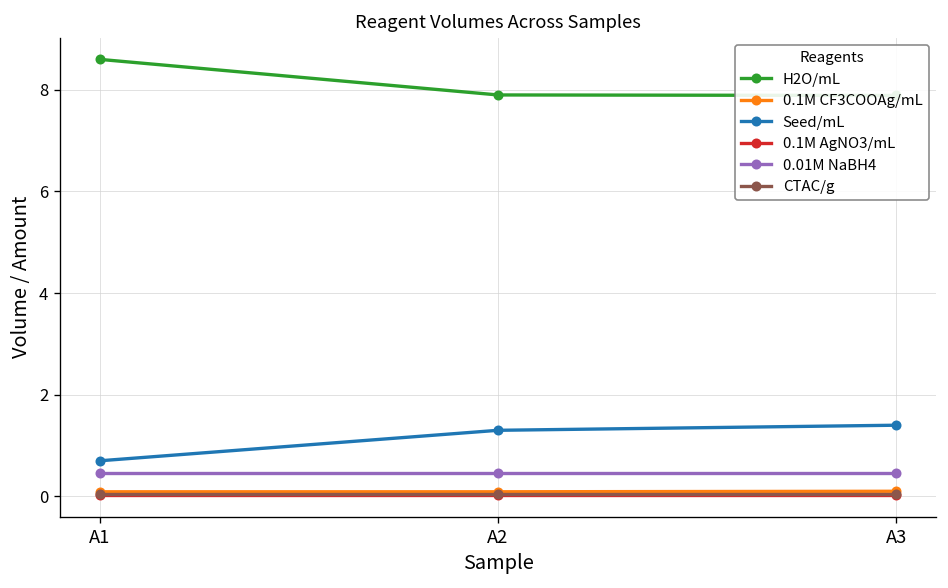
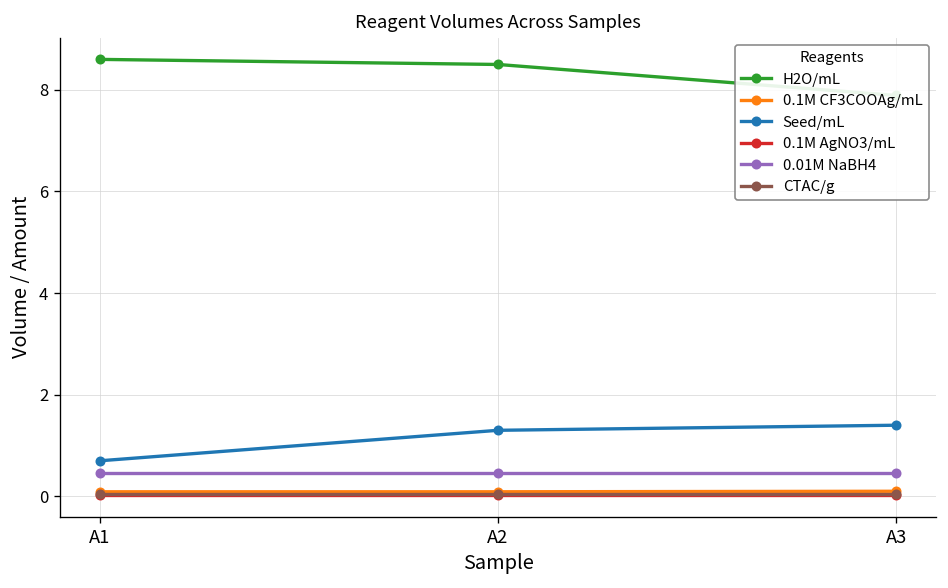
  {
    "H2O/mL": {
      "A1": 8.6,
-     "A2": 7.9
+     "A2": 8.5
    },
    "Seed/mL": {
      "A1": 0.7,
      "A2": 1.3,
      "A3": 1.4
    },
    "0.01M NaBH4": {
      "A1": 0.5,
      "A2": 0.5,
      "A3": 0.5
    }
  }
